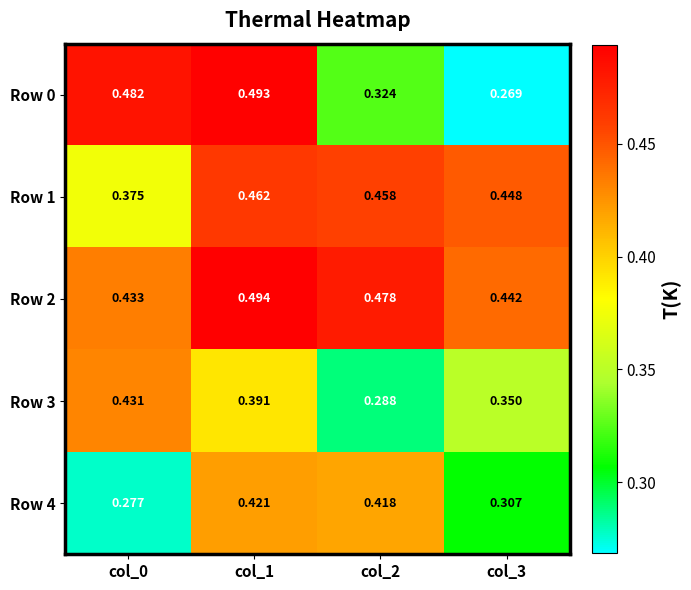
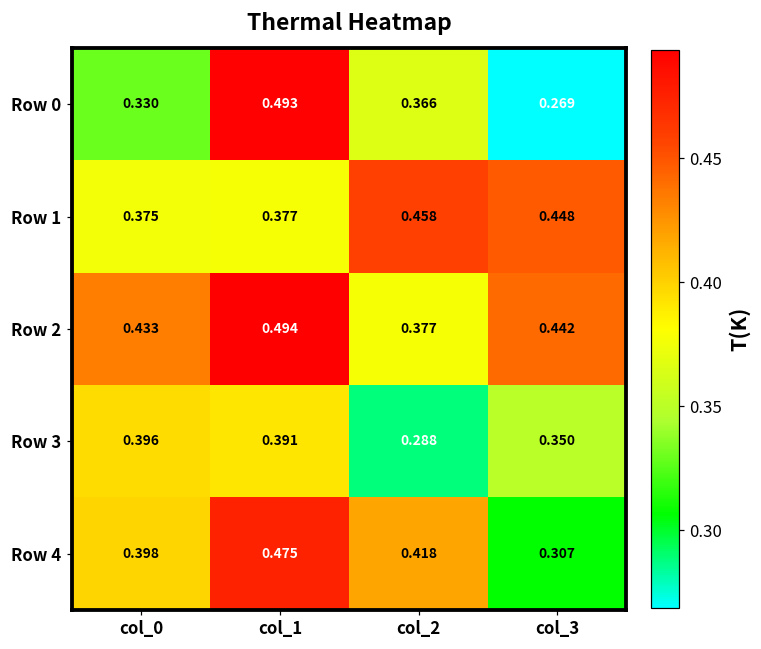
  {
    "Row 0": {
-     "col_0": 0.482,
+     "col_0": 0.330,
      "col_1": 0.493,
-     "col_2": 0.324,
+     "col_2": 0.366,
      "col_3": 0.269
    },
    "Row 1": {
      "col_0": 0.375,
-     "col_1": 0.462,
+     "col_1": 0.377,
      "col_2": 0.458,
      "col_3": 0.448
    },
    "Row 2": {
      "col_0": 0.433,
      "col_1": 0.494,
-     "col_2": 0.478,
+     "col_2": 0.377,
      "col_3": 0.442
    },
    "Row 3": {
-     "col_0": 0.431,
+     "col_0": 0.396,
      "col_1": 0.391,
      "col_2": 0.288,
      "col_3": 0.350
    },
    "Row 4": {
-     "col_0": 0.277,
-     "col_1": 0.421,
+     "col_0": 0.398,
+     "col_1": 0.475,
      "col_2": 0.418,
      "col_3": 0.307
    }
  }
